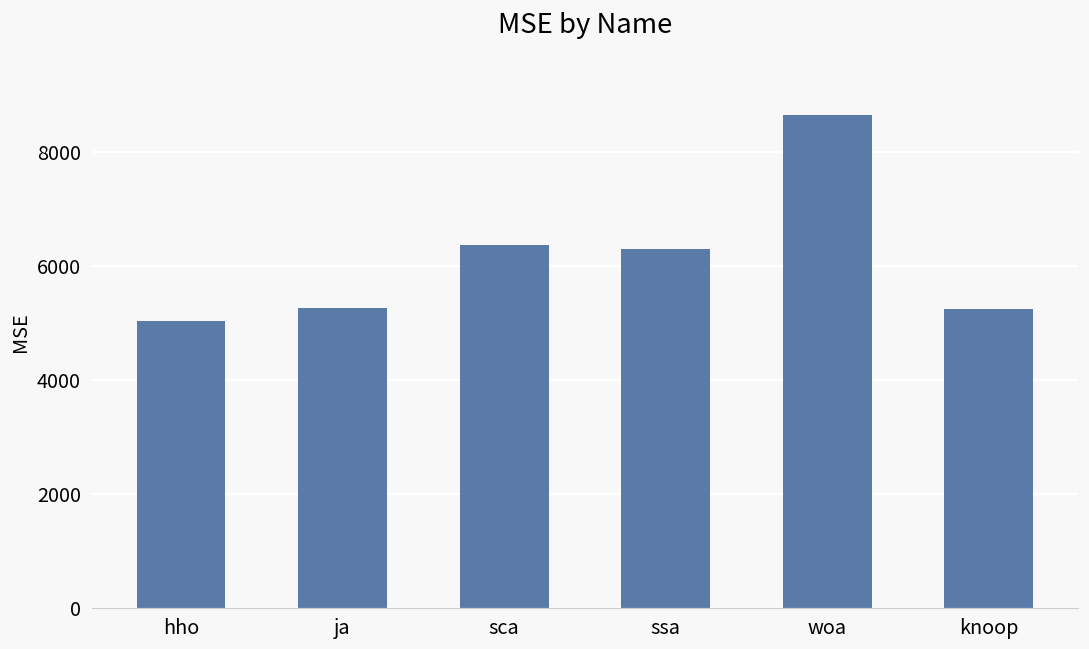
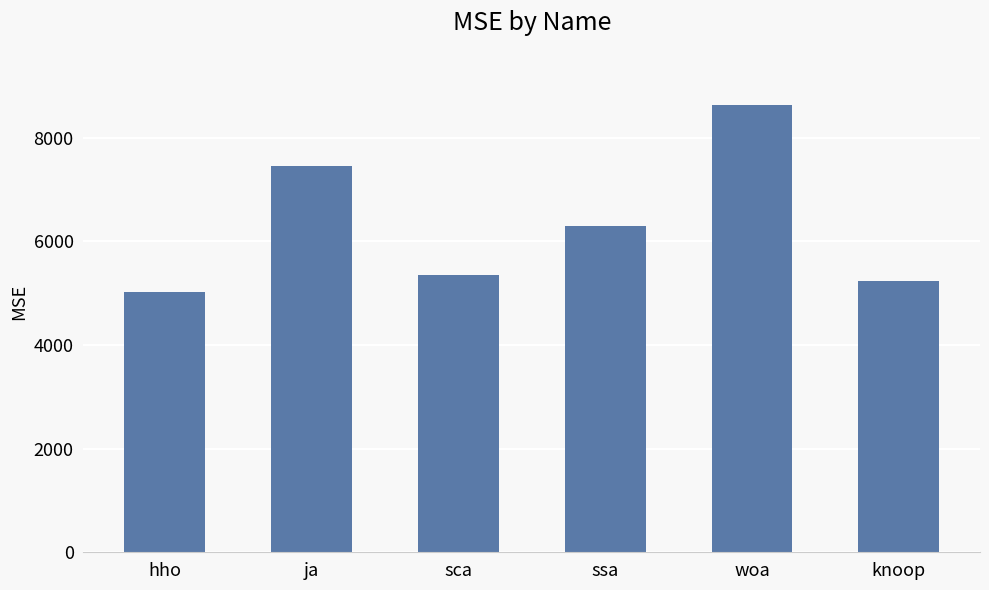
  {
    "hho": 5000,
-   "ja": 5300,
-   "sca": 6400,
+   "ja": 7500,
+   "sca": 5300,
    "ssa": 6300,
    "woa": 8600,
    "knoop": 5200
  }
